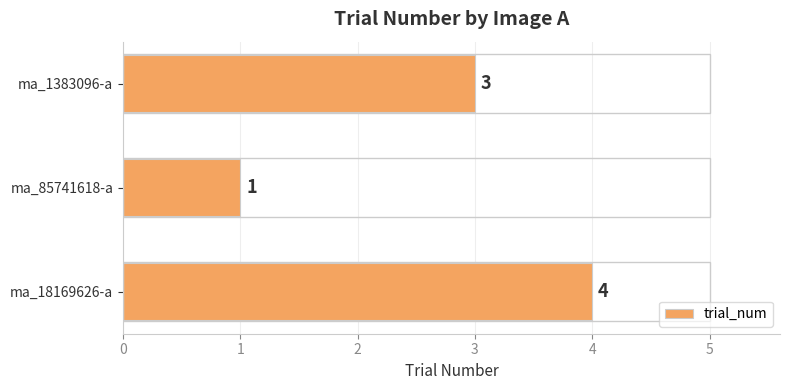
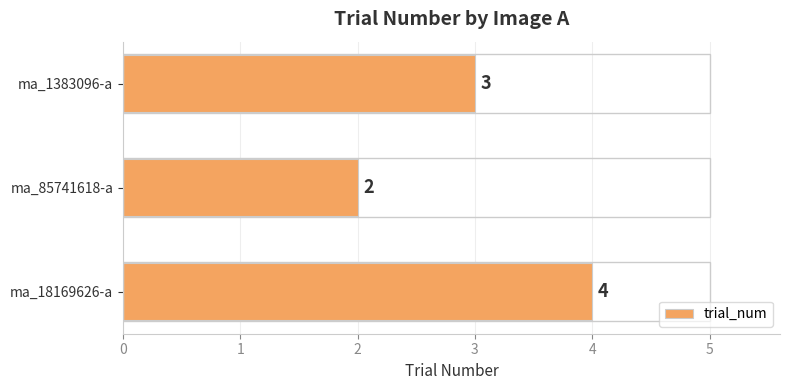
  {
    "ma_1383096-a": 3,
-   "ma_85741618-a": 1,
+   "ma_85741618-a": 2,
    "ma_18169626-a": 4
  }
